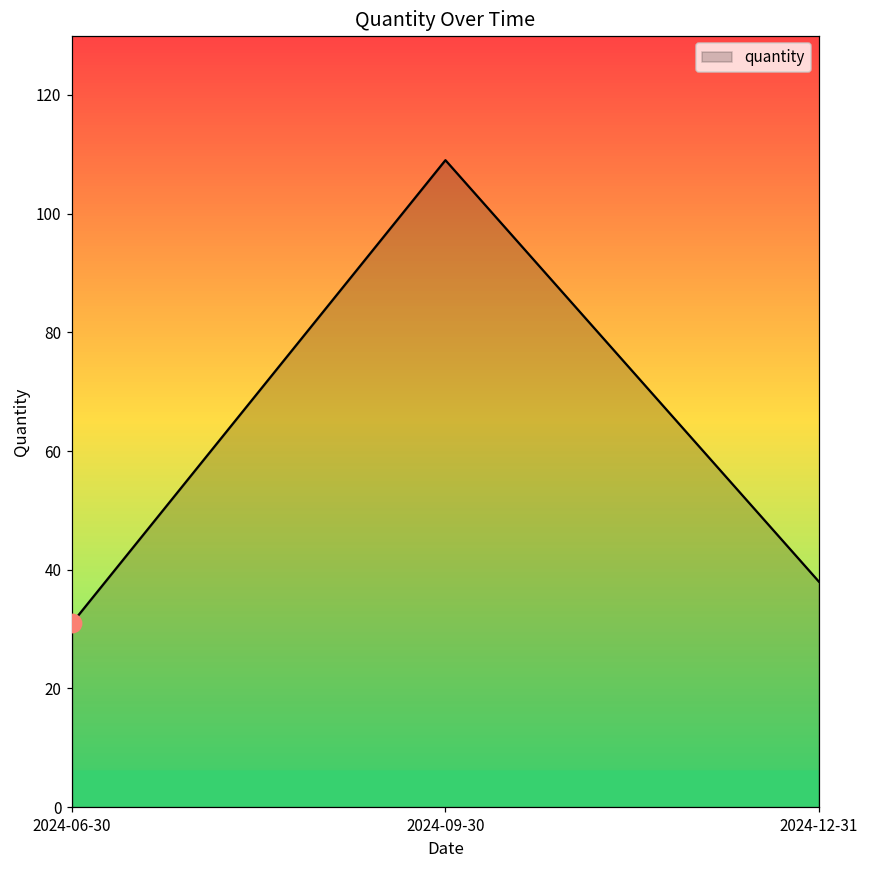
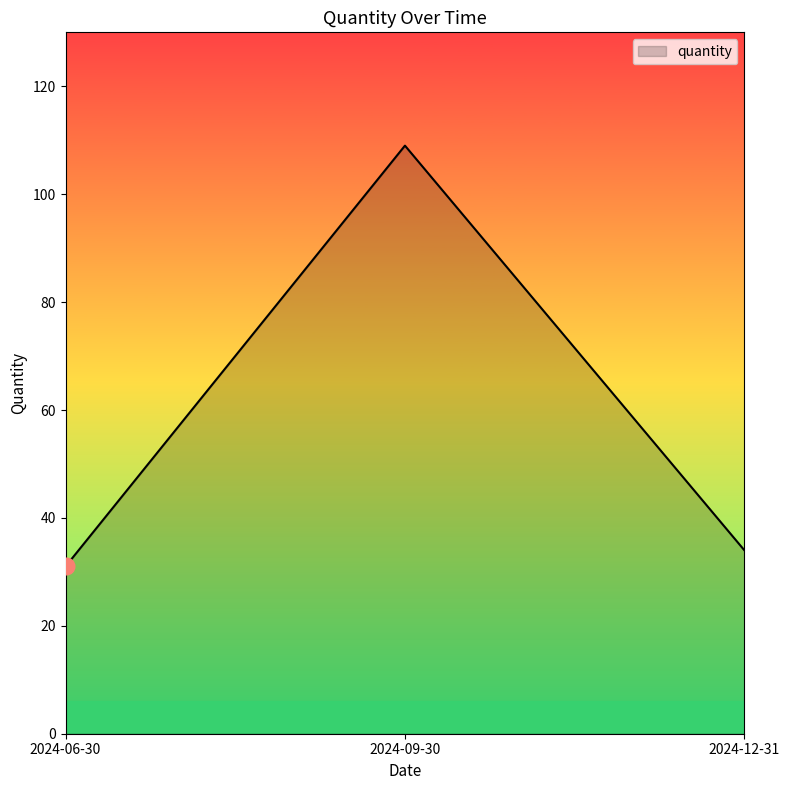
  {
    "quantity": {
      "2024-09-30": 109,
-     "2024-12-31": 38
+     "2024-12-31": 34
    }
  }
